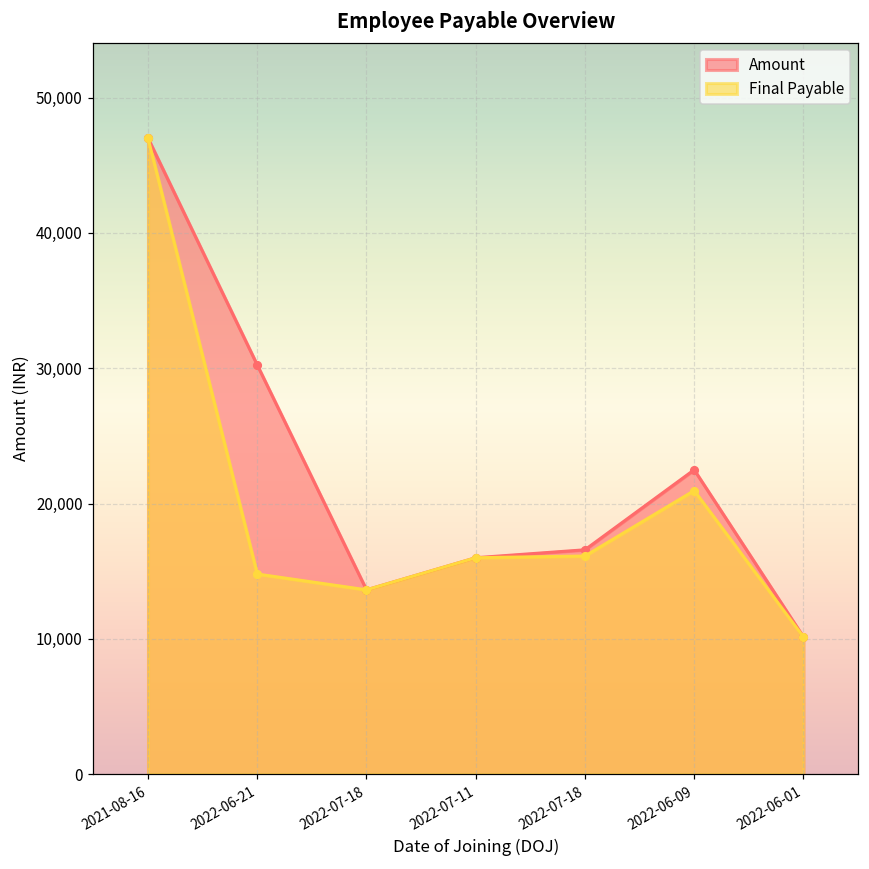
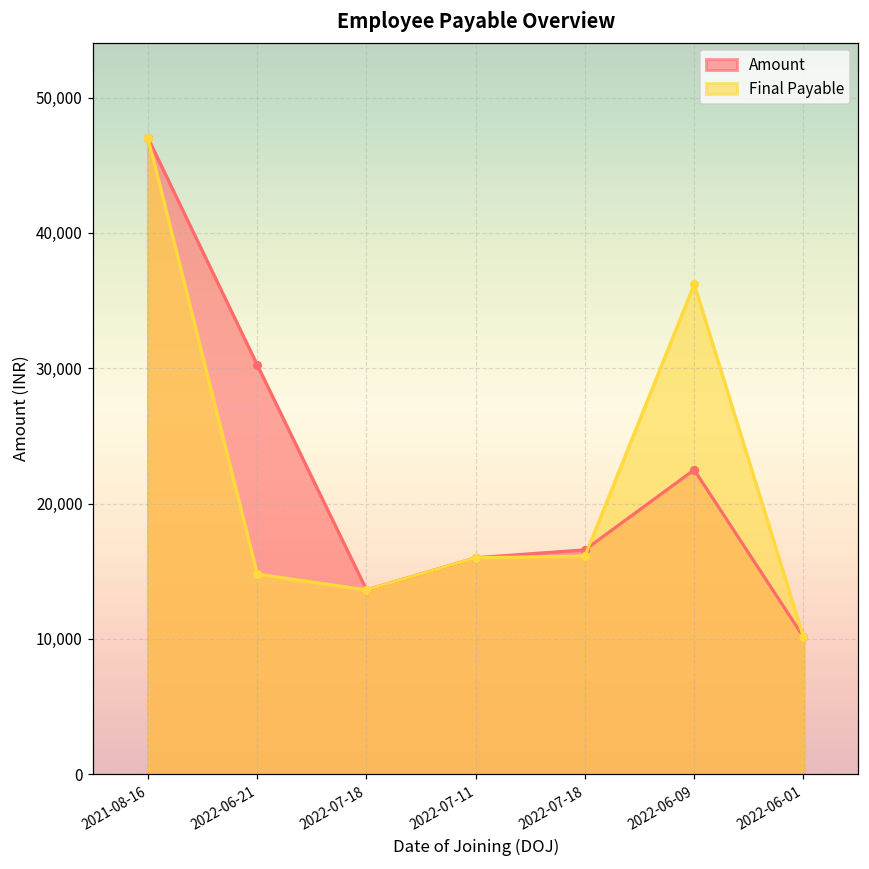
  {
    "Amount": {
      "2022-06-21": "30,200",
      "2022-06-09": "22,500"
    },
    "Final Payable": {
      "2022-06-21": "14,800",
-     "2022-06-09": "21,000"
+     "2022-06-09": "36,200"
    }
  }
